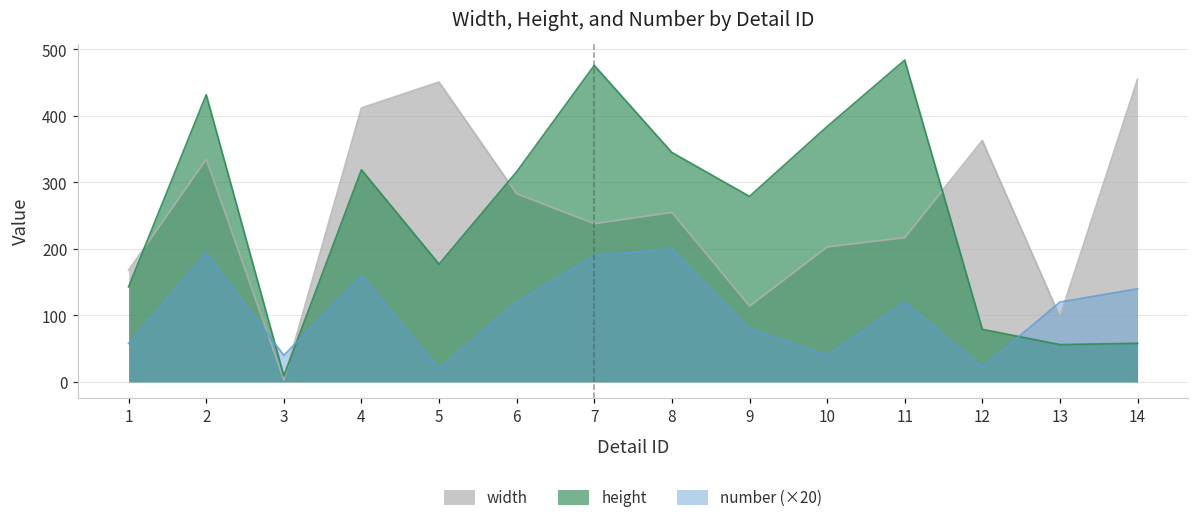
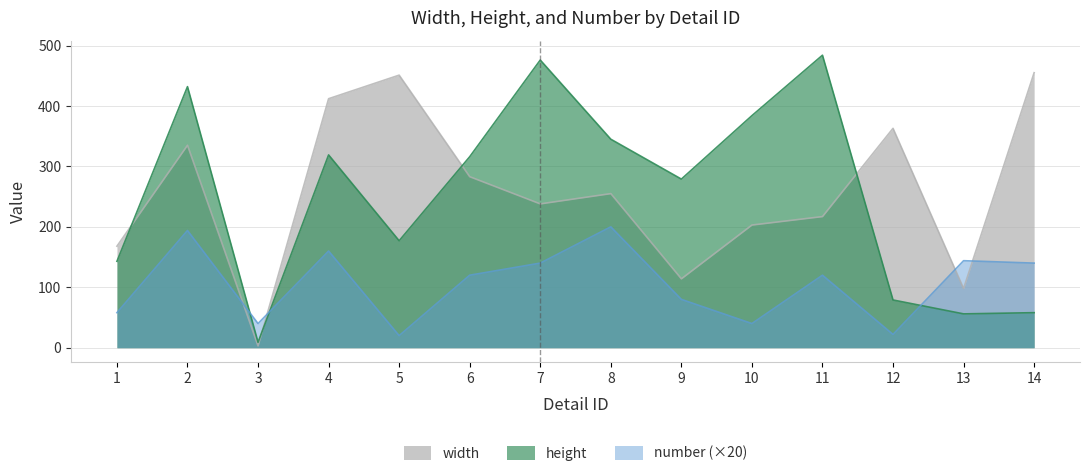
  {
    "width": {
      "1": 170,
      "2": 340,
      "3": 0,
      "4": 410,
      "5": 450,
      "6": 280,
      "7": 240,
      "8": 260,
      "9": 110,
      "10": 200,
      "11": 220,
      "12": 360,
      "13": 100,
      "14": 460
    },
    "height": {
      "1": 140,
      "2": 430,
      "3": 10,
      "4": 320,
      "5": 180,
      "6": 320,
      "7": 480,
      "8": 350,
      "9": 280,
      "10": 380,
      "11": 480,
      "12": 80,
      "13": 60,
      "14": 60
    },
    "number (×20)": {
      "1": 60,
      "2": 190,
      "3": 40,
      "4": 160,
      "5": 20,
      "6": 120,
-     "7": 190,
+     "7": 140,
      "8": 200,
      "9": 80,
      "10": 40,
      "11": 120,
      "12": 20,
-     "13": 120,
+     "13": 140,
      "14": 140
    }
  }
